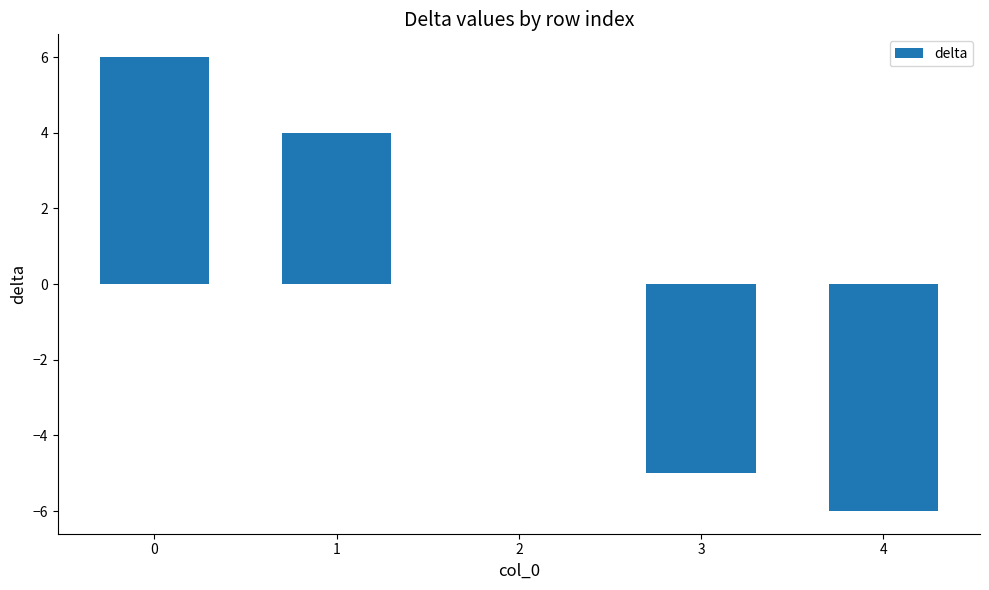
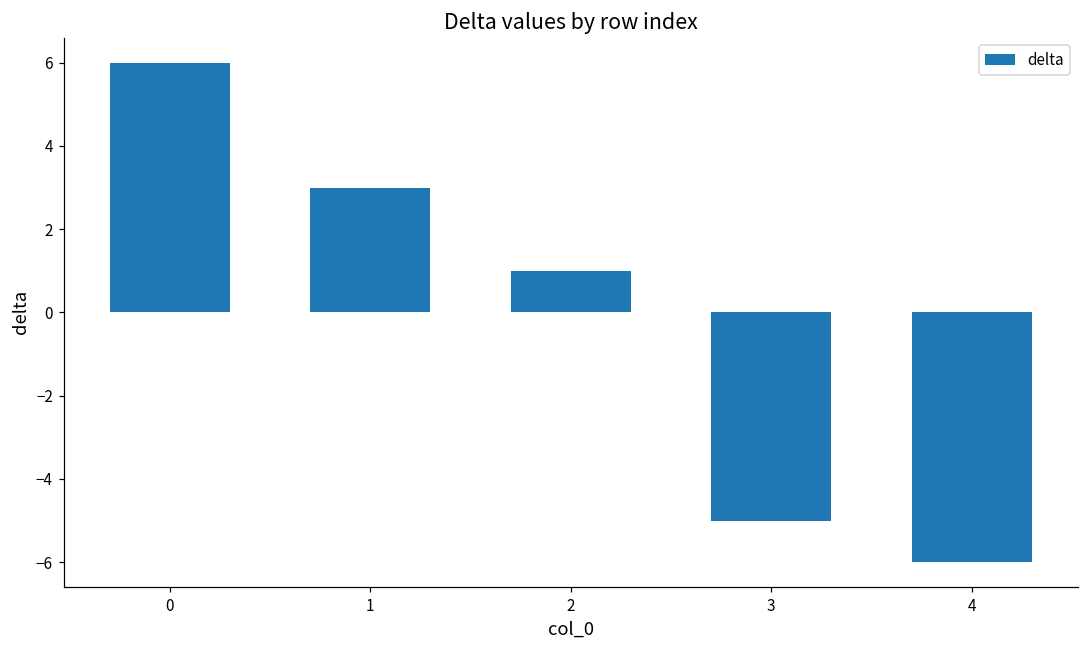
  {
    "0": 6,
-   "1": 4,
-   "2": 0,
+   "1": 3,
+   "2": 1,
    "3": -5,
    "4": -6
  }
